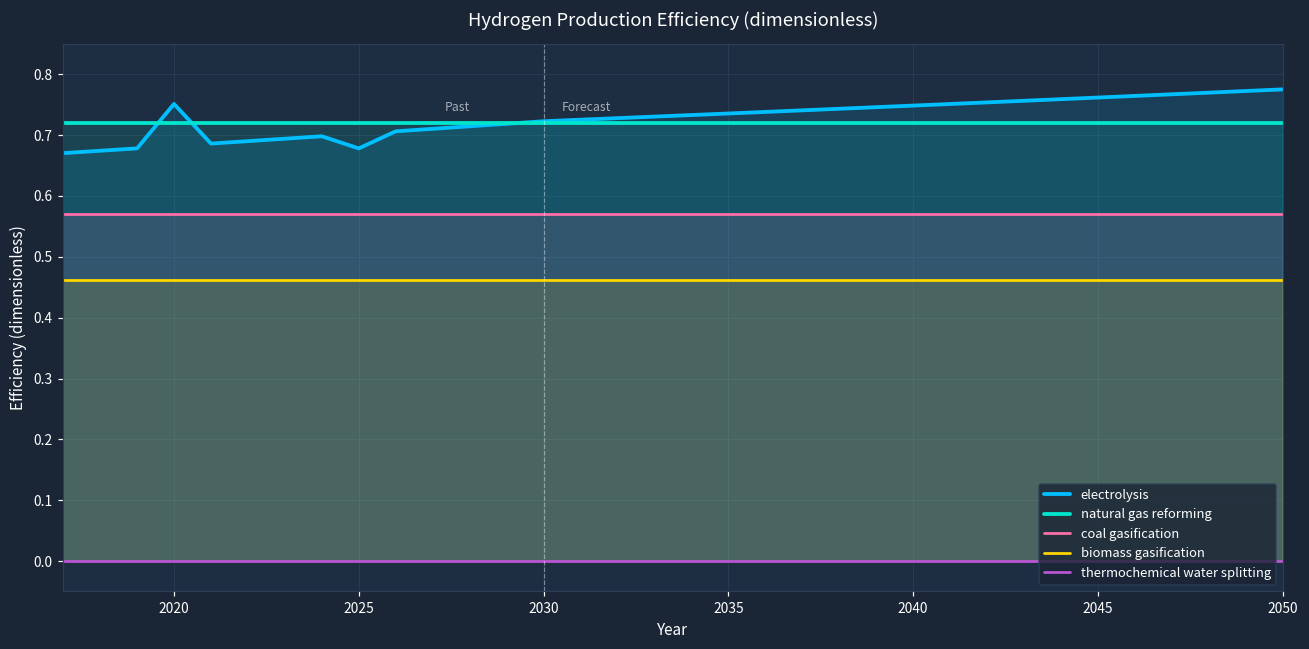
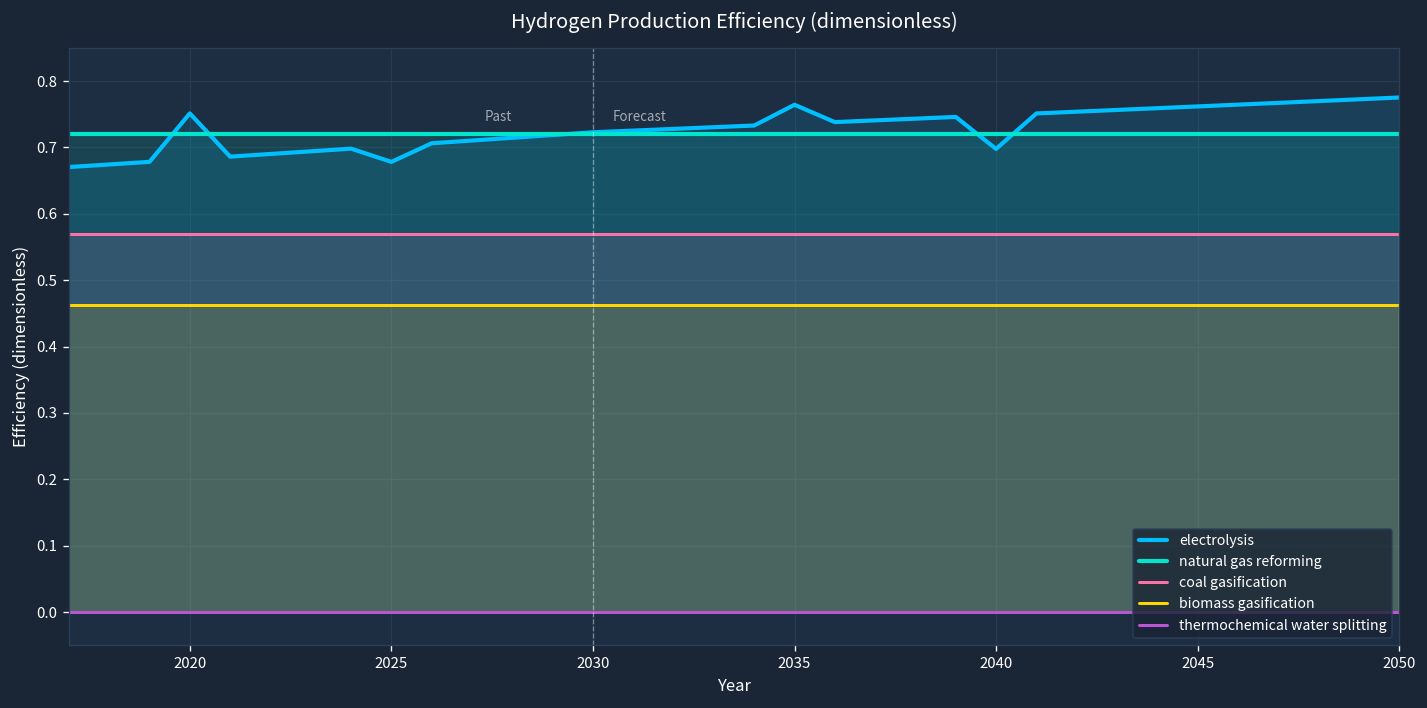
  {
    "electrolysis": {
      "2020": 0.75,
      "2025": 0.68,
-     "2035": 0.74,
-     "2040": 0.75,
+     "2035": 0.76,
+     "2040": 0.70,
      "2045": 0.76,
      "2050": 0.78
    },
    "natural gas reforming": {
      "2020": 0.72,
      "2025": 0.72,
      "2035": 0.72,
      "2040": 0.72,
      "2045": 0.72,
      "2050": 0.72
    },
    "coal gasification": {
      "2020": 0.57,
      "2025": 0.57,
      "2030": 0.57,
      "2035": 0.57,
      "2040": 0.57,
      "2045": 0.57,
      "2050": 0.57
    },
    "biomass gasification": {
      "2020": 0.46,
      "2025": 0.46,
      "2030": 0.46,
      "2035": 0.46,
      "2040": 0.46,
      "2045": 0.46,
      "2050": 0.46
    },
    "thermochemical water splitting": {
      "2020": 0.00,
      "2025": 0.00,
      "2030": 0.00,
      "2035": 0.00,
      "2040": 0.00,
      "2050": 0.00
    }
  }
